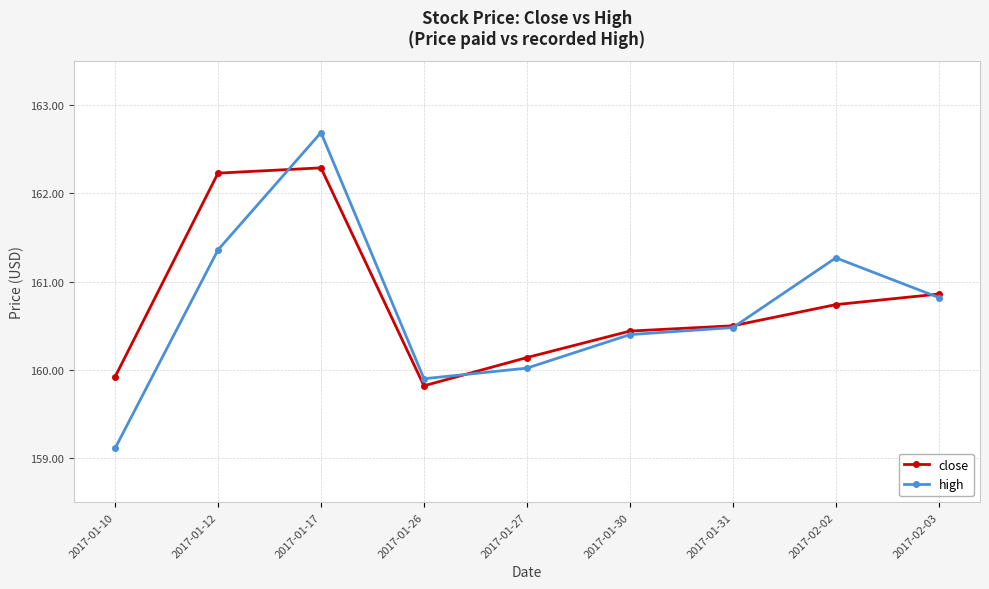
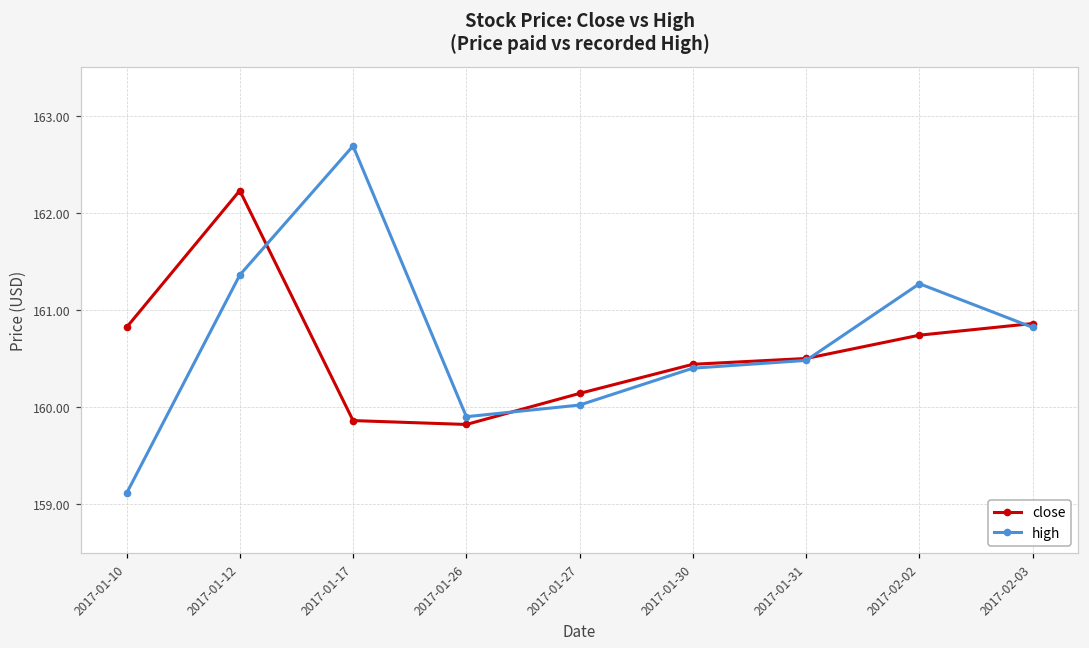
  {
    "close": {
-     "2017-01-10": 159.9,
+     "2017-01-10": 160.8,
      "2017-01-12": 162.2,
-     "2017-01-17": 162.3,
+     "2017-01-17": 159.9,
      "2017-01-26": 159.8,
      "2017-01-27": 160.1,
      "2017-01-30": 160.4,
      "2017-02-02": 160.7,
      "2017-02-03": 160.9
    },
    "high": {
      "2017-01-10": 159.1,
      "2017-01-12": 161.4,
      "2017-01-17": 162.7,
      "2017-01-26": 159.9,
      "2017-01-27": 160.0,
      "2017-01-30": 160.4,
      "2017-02-02": 161.3,
      "2017-02-03": 160.8
    }
  }
